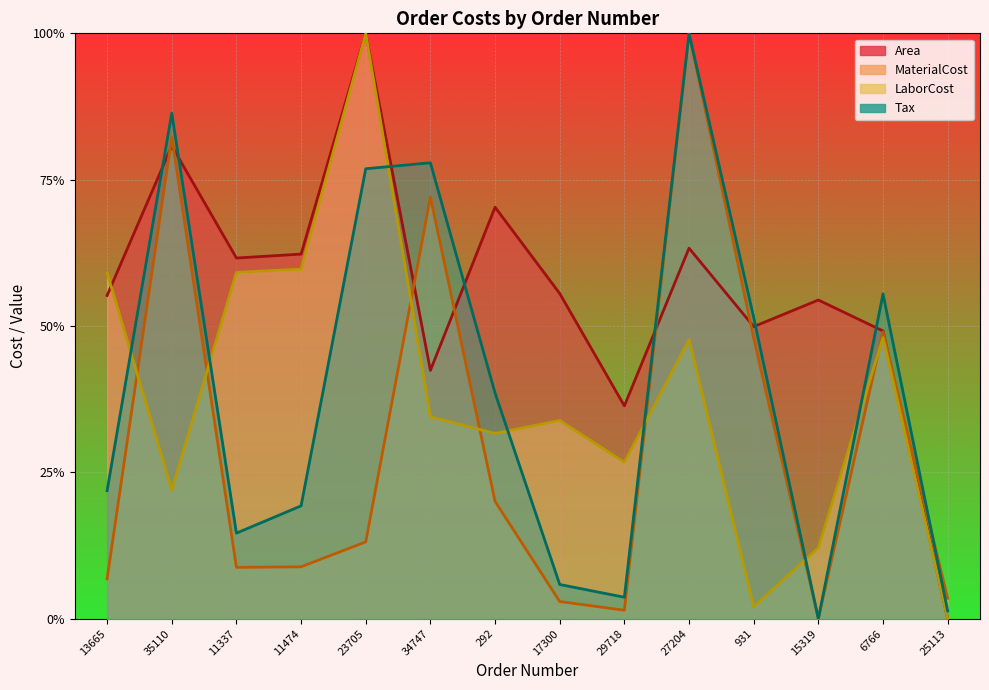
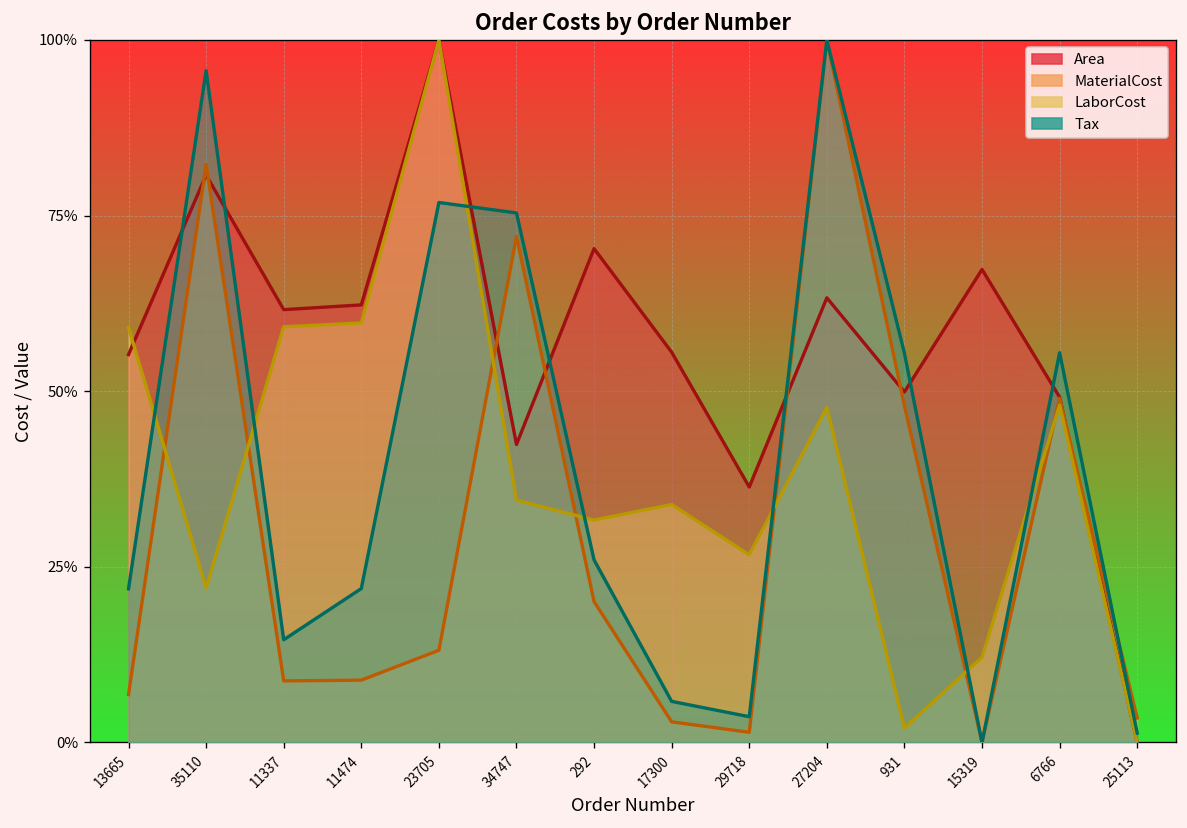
  {
    "Area": {
      "13665": "55%",
      "35110": "81%",
      "11337": "62%",
      "11474": "62%",
      "34747": "42%",
      "292": "70%",
      "17300": "56%",
      "29718": "36%",
      "27204": "63%",
      "931": "50%",
-     "15319": "54%"
+     "15319": "67%"
    },
    "Tax": {
      "13665": "22%",
-     "35110": "86%",
+     "35110": "96%",
      "11337": "15%",
-     "11474": "19%",
+     "11474": "22%",
      "23705": "77%",
-     "34747": "78%",
-     "292": "39%",
+     "34747": "75%",
+     "292": "26%",
      "17300": "6%",
      "29718": "4%",
-     "931": "51%",
+     "931": "55%",
      "6766": "55%",
      "25113": "1%"
    }
  }
